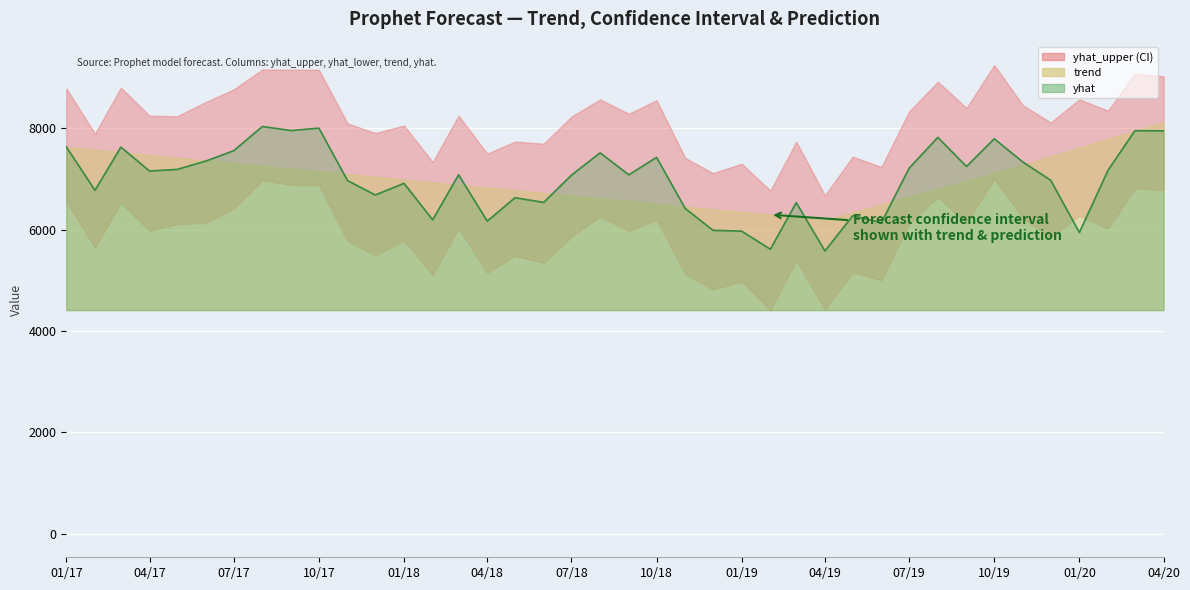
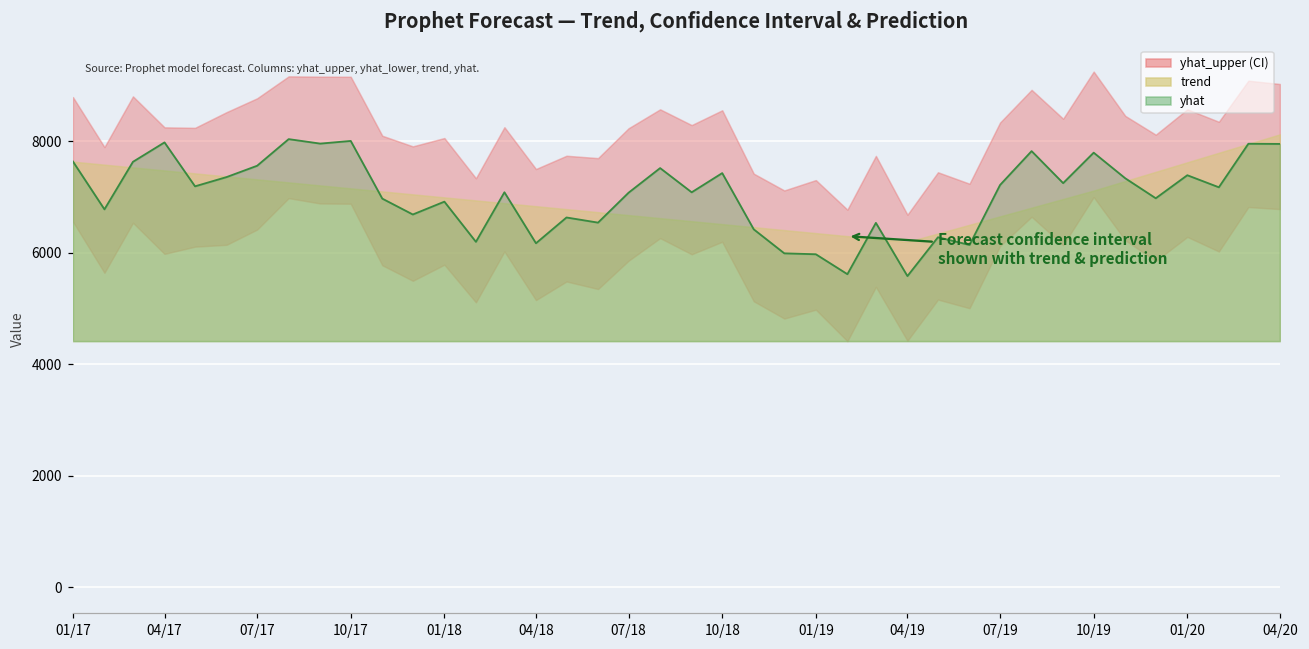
  {
    "yhat": {
-     "04/17": 7200,
+     "04/17": 8000,
      "07/17": 7600,
      "10/17": 8000,
      "01/18": 6900,
      "04/18": 6200,
      "07/18": 7100,
      "10/18": 7400,
      "01/19": 6000,
      "04/19": 5600,
      "07/19": 7200,
      "10/19": 7800,
-     "01/20": 5900,
+     "01/20": 7400,
      "04/20": 7900
    }
  }
